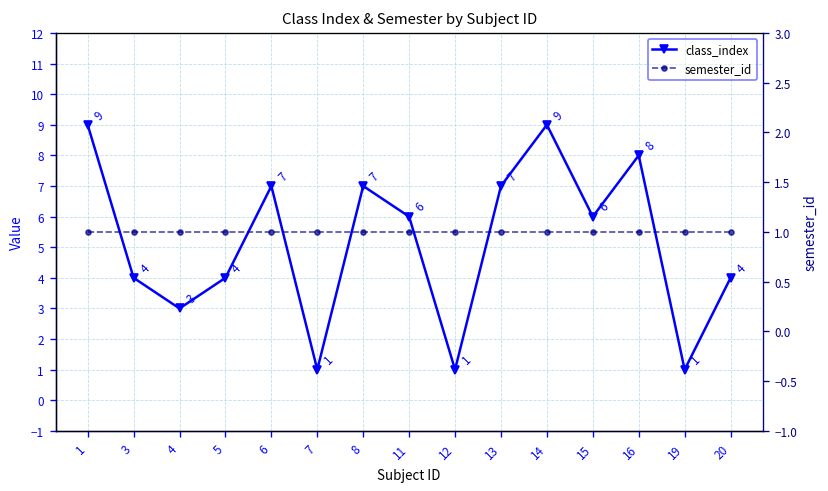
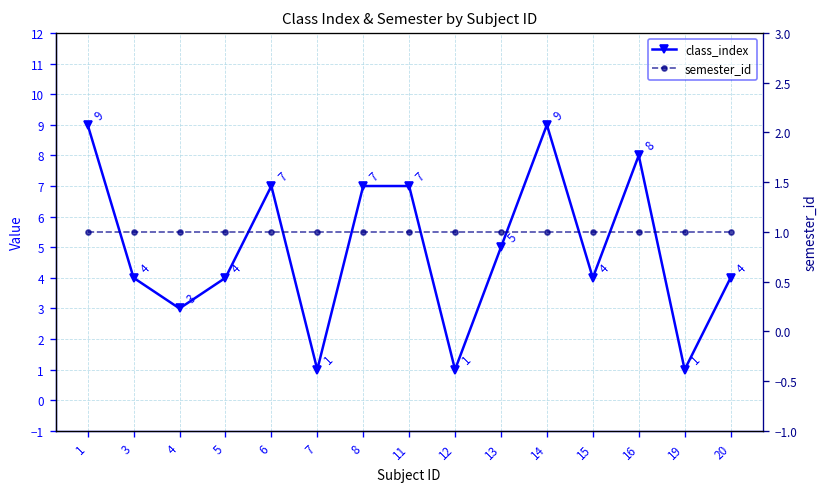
  {
    "class_index": {
      "1": 9,
      "3": 4,
      "4": 3,
      "5": 4,
      "6": 7,
      "7": 1,
      "8": 7,
-     "11": 6,
+     "11": 7,
      "12": 1,
-     "13": 7,
+     "13": 5,
      "14": 9,
-     "15": 6,
+     "15": 4,
      "16": 8,
      "19": 1,
      "20": 4
    }
  }
